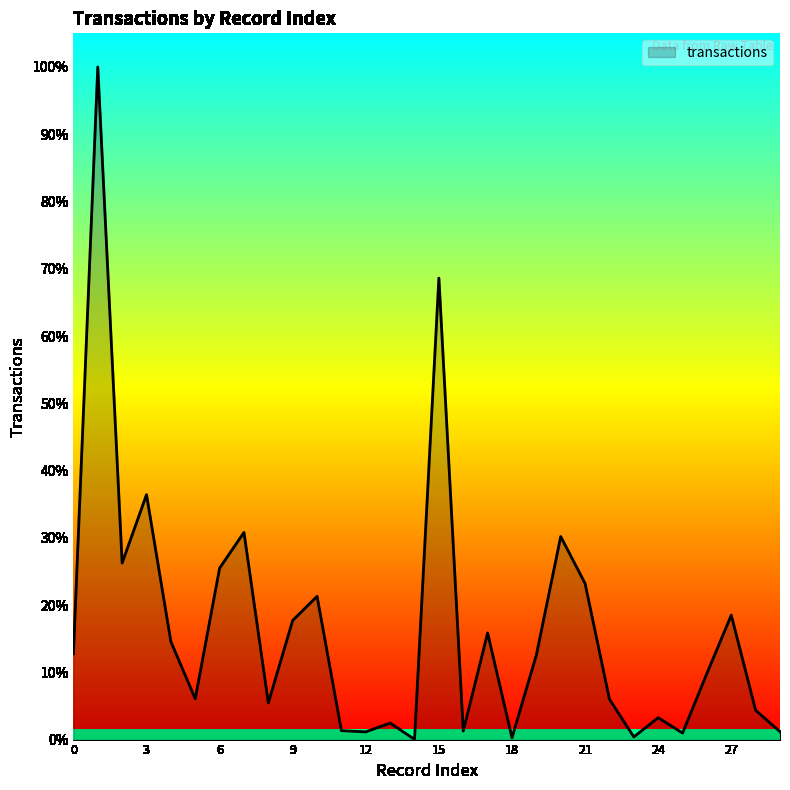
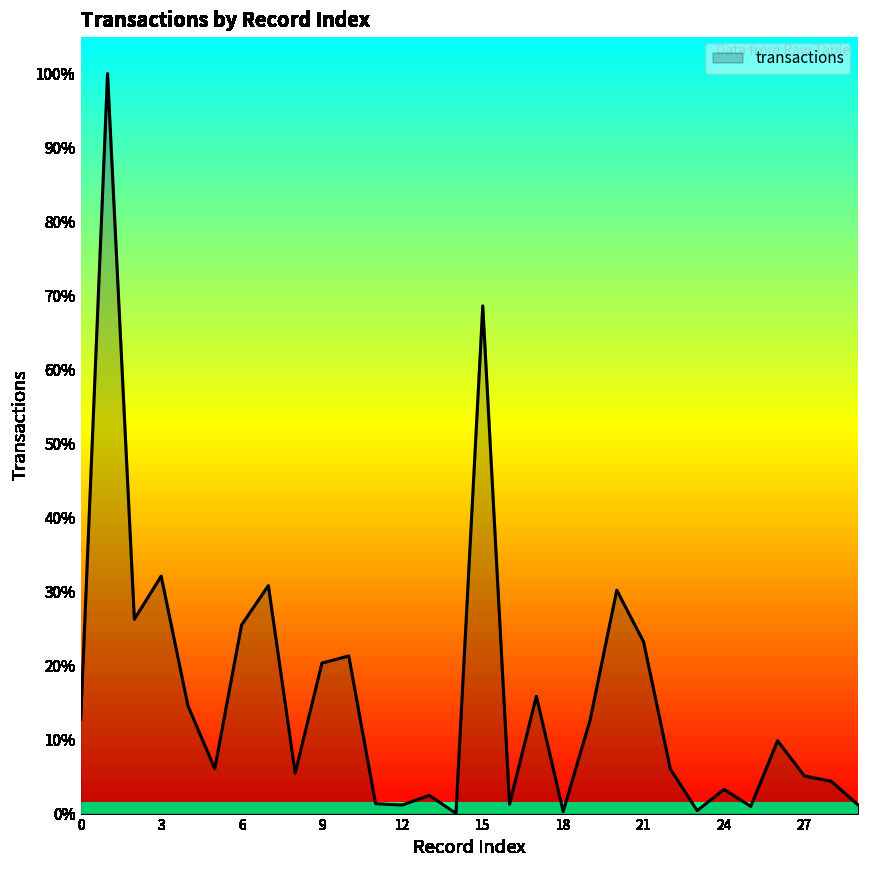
  {
    "0": "13%",
-   "3": "36%",
+   "3": "32%",
    "6": "25%",
-   "9": "18%",
+   "9": "20%",
    "12": "1%",
    "15": "69%",
    "18": "0%",
    "21": "23%",
    "24": "3%",
-   "27": "18%"
+   "27": "5%"
  }
